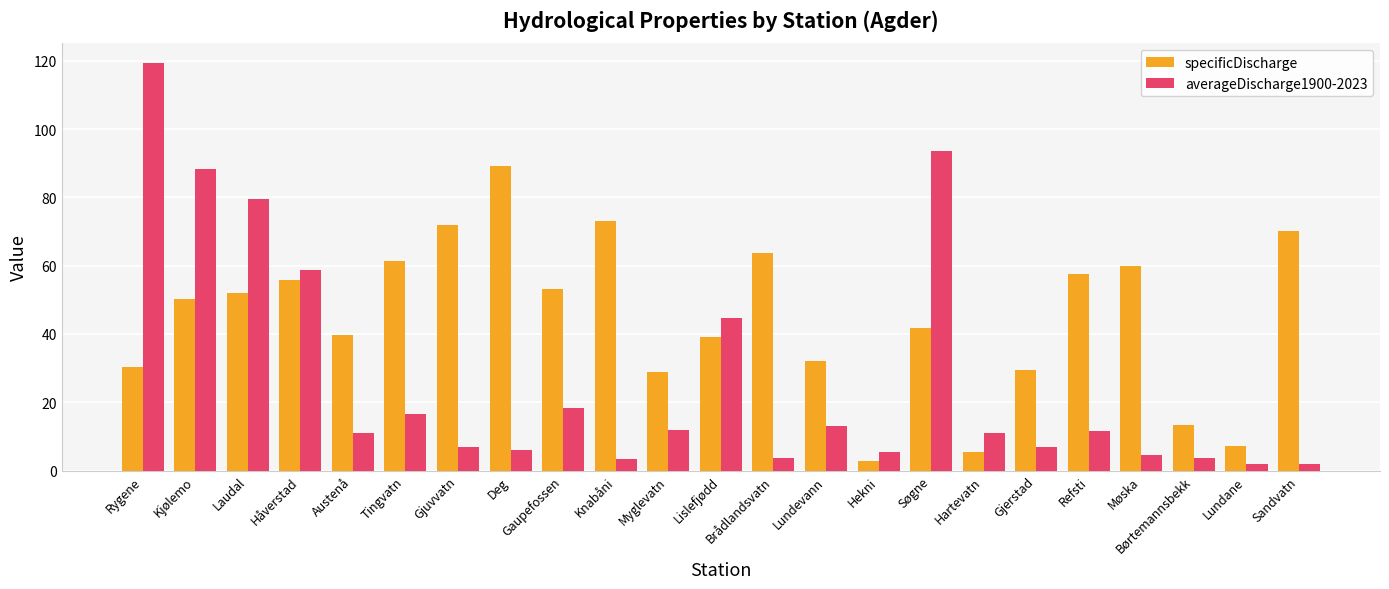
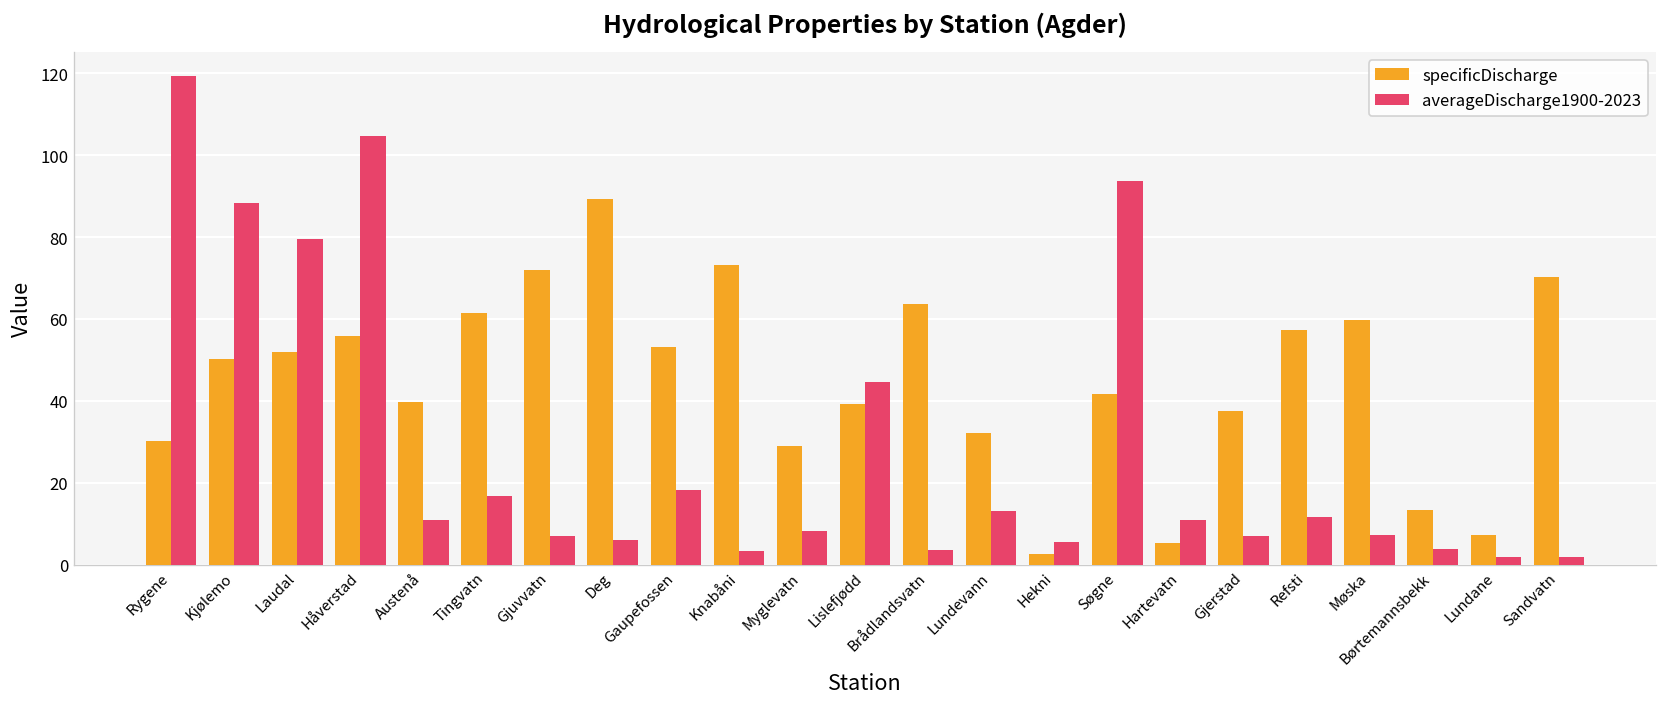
  {
    "specificDischarge": {
      "Rygene": 30,
      "Kjølemo": 50,
      "Laudal": 52,
      "Håverstad": 56,
      "Austenå": 40,
      "Tingvatn": 61,
      "Gjuvvatn": 72,
      "Deg": 89,
      "Gaupefossen": 53,
      "Knabåni": 73,
      "Myglevatn": 29,
      "Lislefjødd": 39,
      "Brådlandsvatn": 64,
      "Lundevann": 32,
      "Hekni": 3,
      "Søgne": 42,
      "Hartevatn": 5,
-     "Gjerstad": 30,
+     "Gjerstad": 38,
      "Refsti": 57,
      "Møska": 60,
      "Børtemannsbekk": 13,
      "Lundane": 7,
      "Sandvatn": 70
    },
    "averageDischarge1900-2023": {
      "Rygene": 119,
      "Kjølemo": 88,
      "Laudal": 79,
-     "Håverstad": 59,
+     "Håverstad": 105,
      "Austenå": 11,
      "Tingvatn": 17,
      "Gjuvvatn": 7,
      "Deg": 6,
      "Gaupefossen": 18,
      "Knabåni": 3,
-     "Myglevatn": 12,
+     "Myglevatn": 8,
      "Lislefjødd": 45,
      "Brådlandsvatn": 4,
      "Lundevann": 13,
      "Hekni": 5,
      "Søgne": 94,
      "Hartevatn": 11,
      "Gjerstad": 7,
      "Refsti": 12,
-     "Møska": 5,
+     "Møska": 7,
      "Børtemannsbekk": 4,
      "Lundane": 2,
      "Sandvatn": 2
    }
  }
